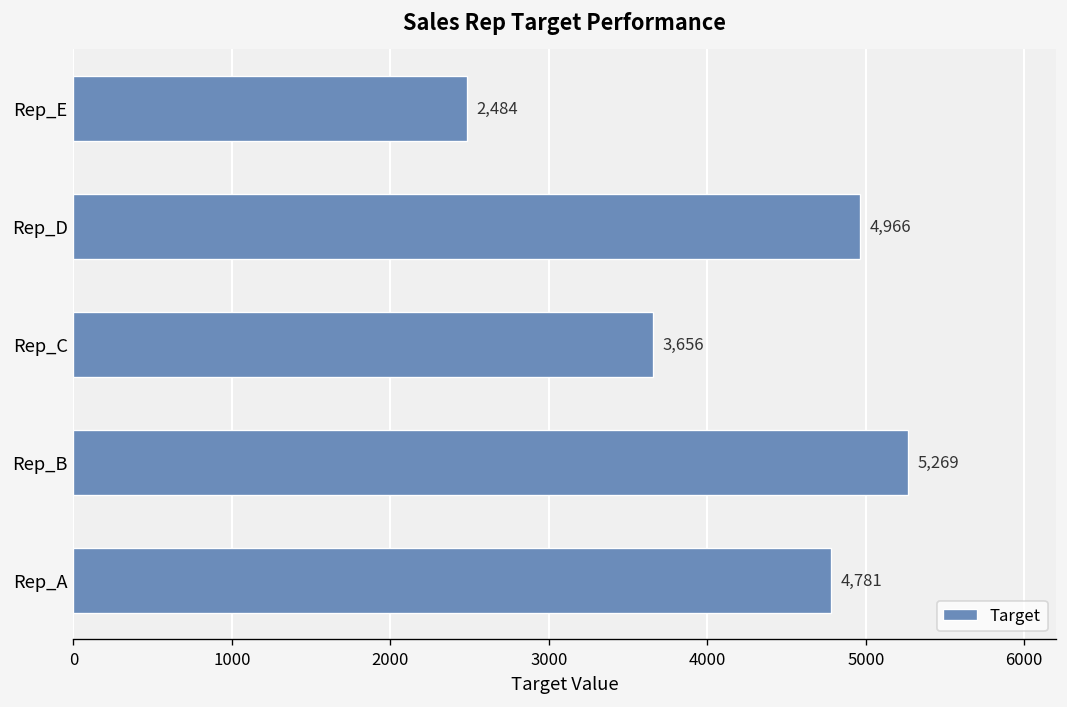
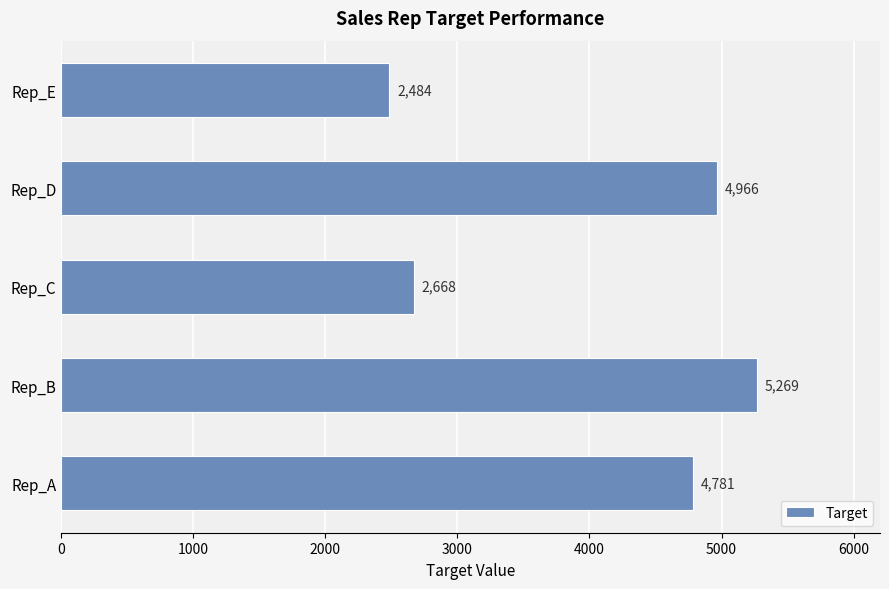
  {
    "Rep_E": "2,484",
    "Rep_D": "4,966",
-   "Rep_C": "3,656",
+   "Rep_C": "2,668",
    "Rep_B": "5,269",
    "Rep_A": "4,781"
  }
